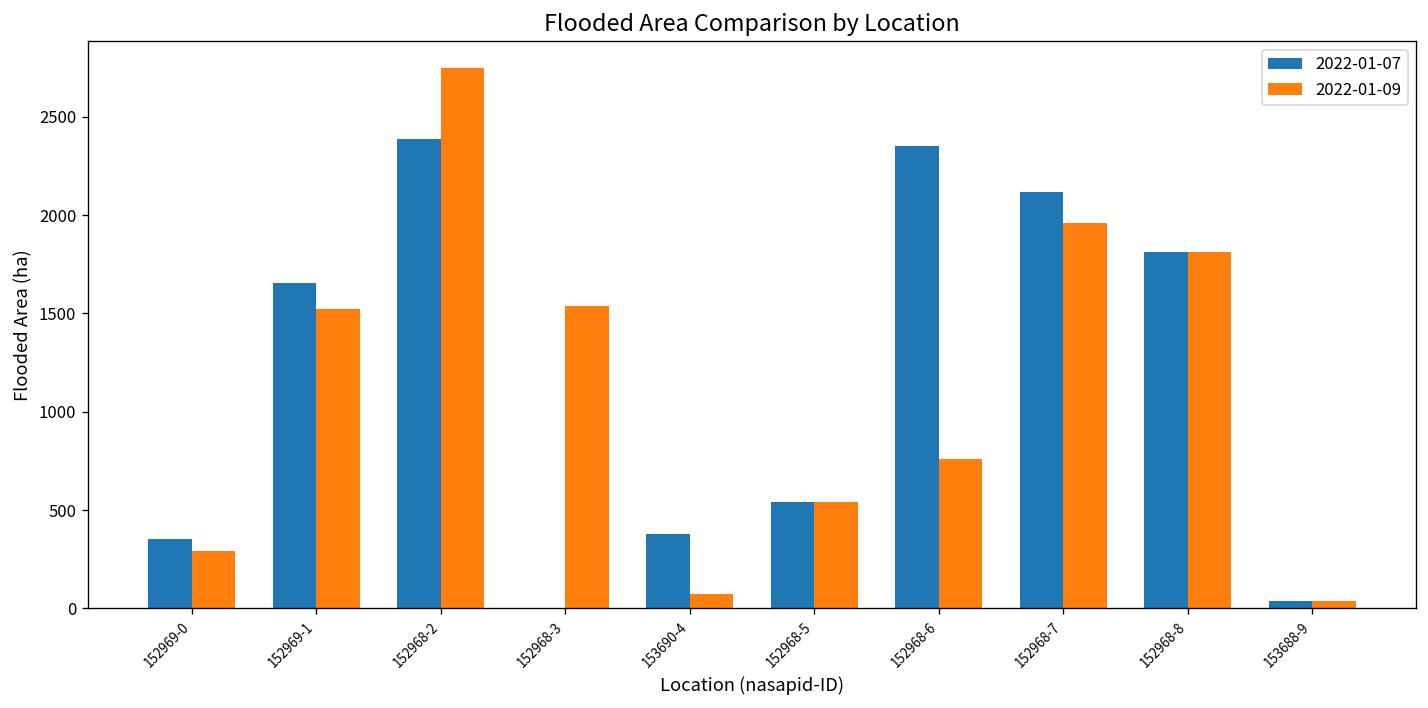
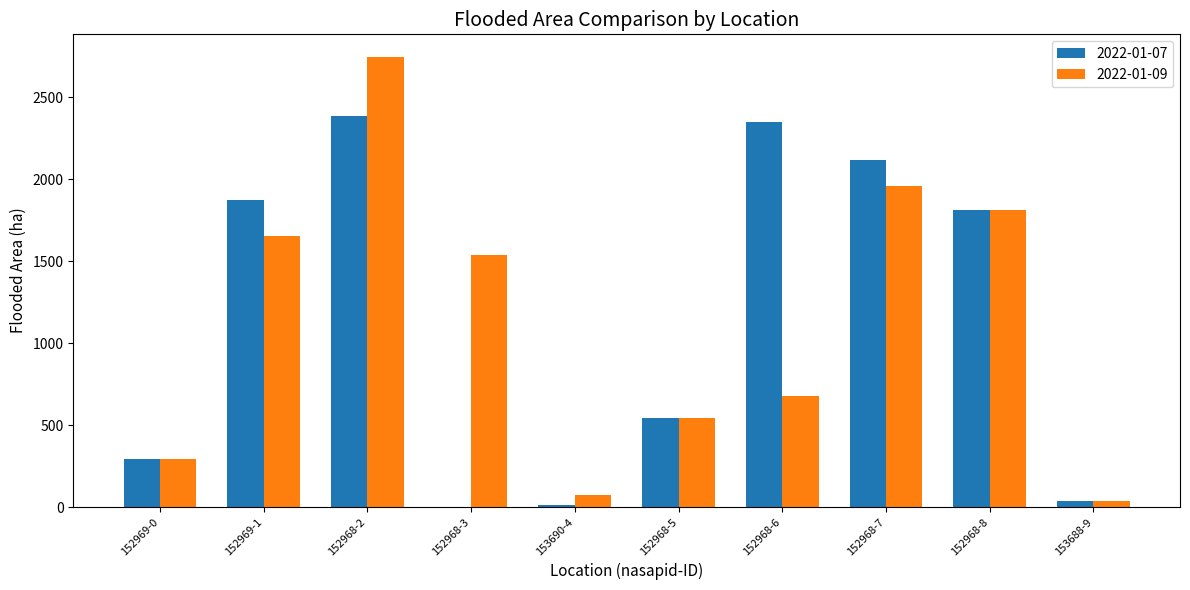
  {
    "2022-01-07": {
-     "152969-0": 350,
-     "152969-1": 1660,
+     "152969-0": 290,
+     "152969-1": 1870,
      "152968-2": 2390,
-     "153690-4": 380,
+     "153690-4": 10,
      "152968-5": 540,
      "152968-6": 2350,
      "152968-7": 2120,
      "152968-8": 1810,
      "153688-9": 40
    },
    "2022-01-09": {
      "152969-0": 290,
-     "152969-1": 1520,
+     "152969-1": 1660,
      "152968-2": 2750,
      "152968-3": 1540,
      "153690-4": 70,
      "152968-5": 540,
-     "152968-6": 760,
+     "152968-6": 670,
      "152968-7": 1960,
      "152968-8": 1810,
      "153688-9": 40
    }
  }
